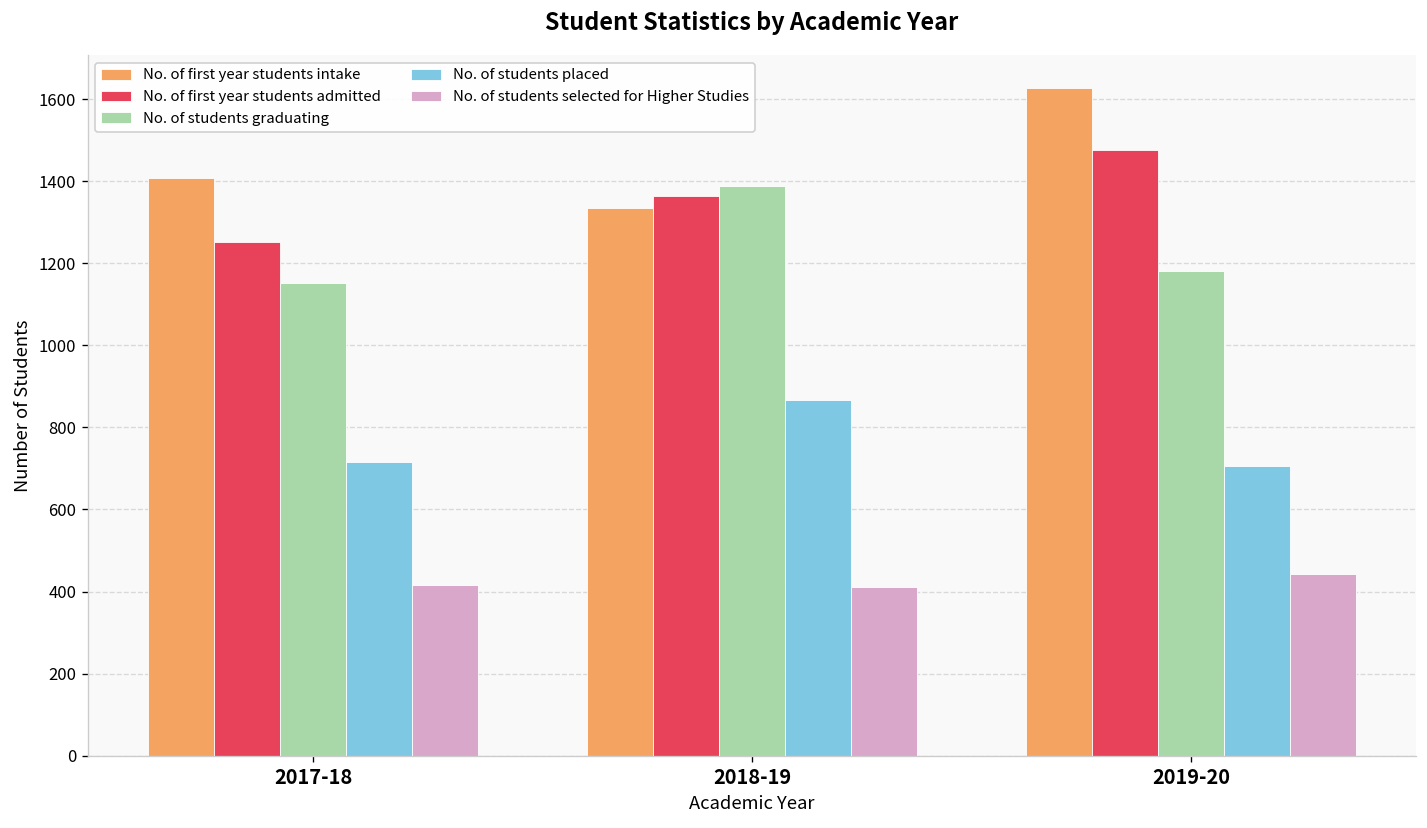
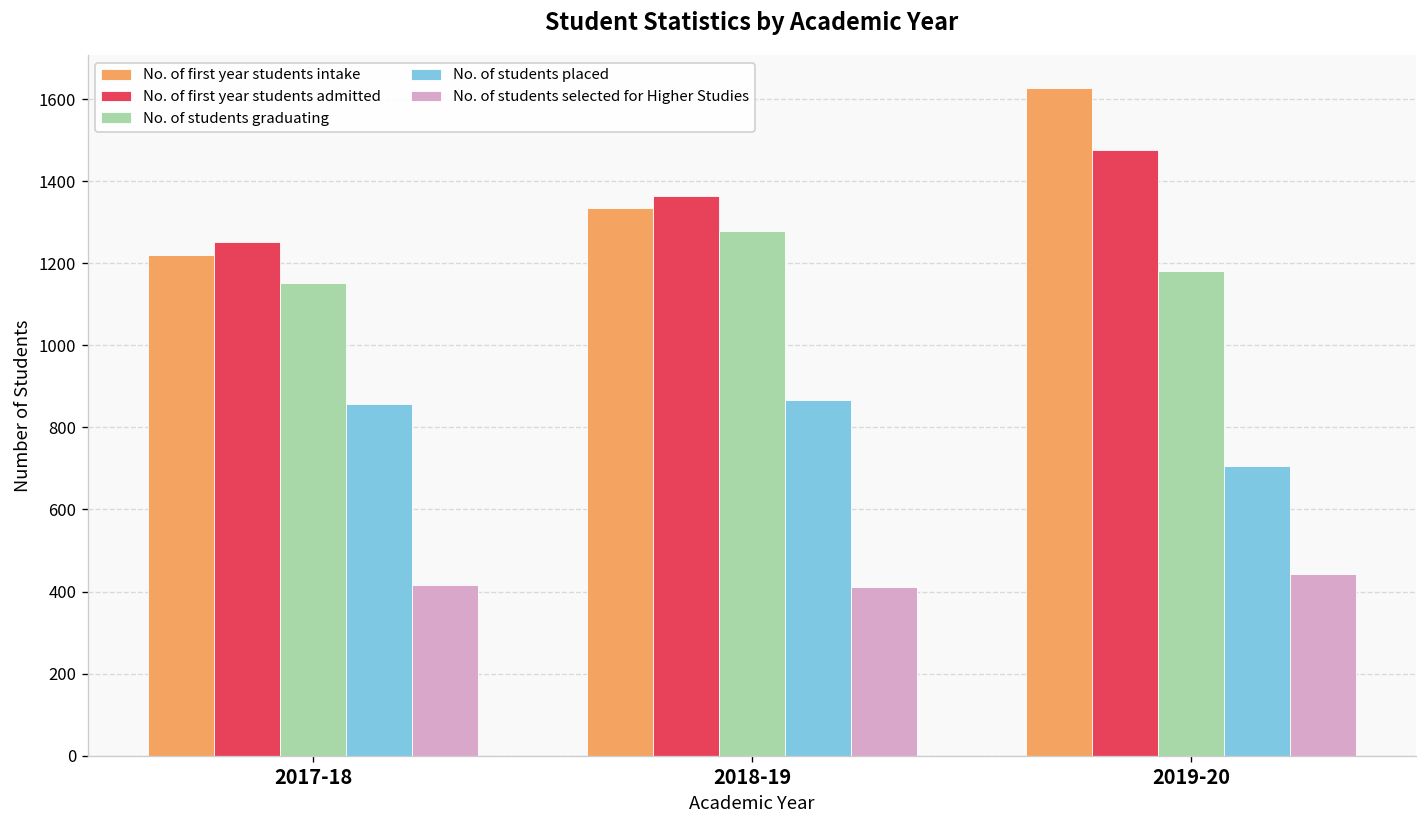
  {
    "No. of first year students intake": {
-     "2017-18": 1410,
+     "2017-18": 1220,
      "2018-19": 1340,
      "2019-20": 1630
    },
    "No. of first year students admitted": {
      "2017-18": 1250,
      "2018-19": 1360,
      "2019-20": 1480
    },
    "No. of students graduating": {
      "2017-18": 1150,
-     "2018-19": 1390,
+     "2018-19": 1280,
      "2019-20": 1180
    },
    "No. of students placed": {
-     "2017-18": 720,
+     "2017-18": 860,
      "2018-19": 870,
      "2019-20": 710
    },
    "No. of students selected for Higher Studies": {
      "2017-18": 420,
      "2018-19": 410,
      "2019-20": 440
    }
  }
